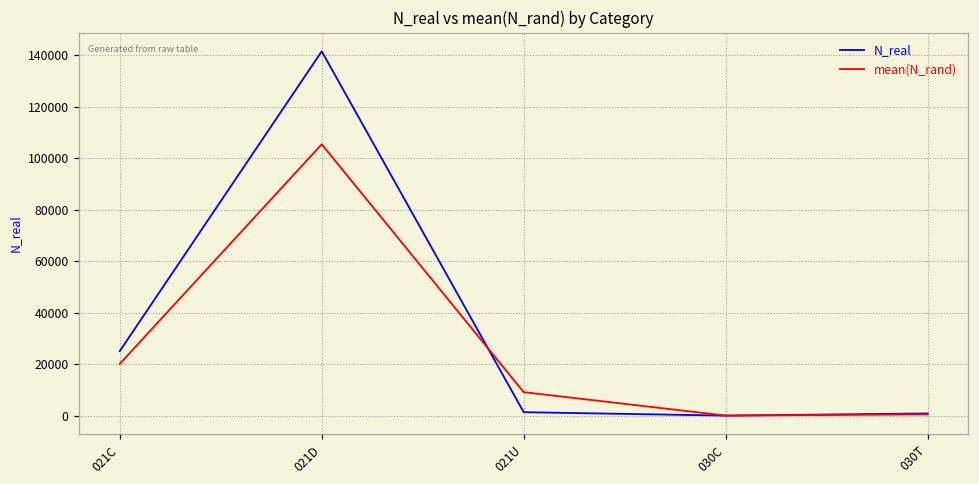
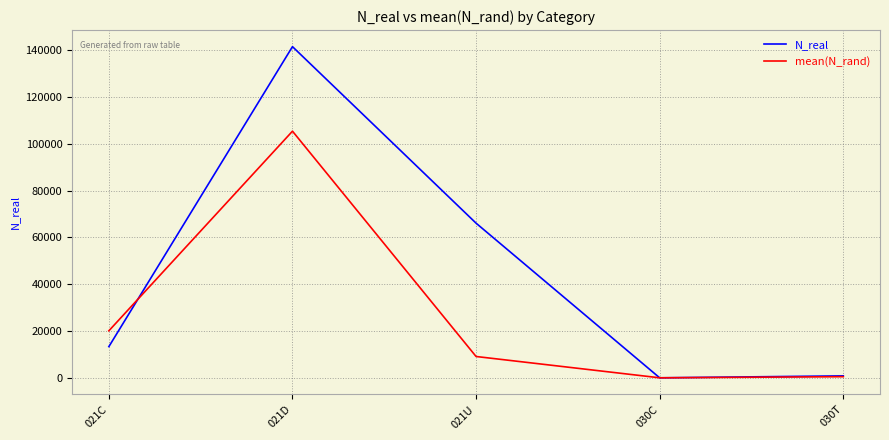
  {
    "N_real": {
-     "021C": 25000,
+     "021C": 13000,
      "021D": 141000,
-     "021U": 1000
+     "021U": 66000
    },
    "mean(N_rand)": {
      "021C": 20000,
      "021D": 105000,
      "021U": 9000
    }
  }
